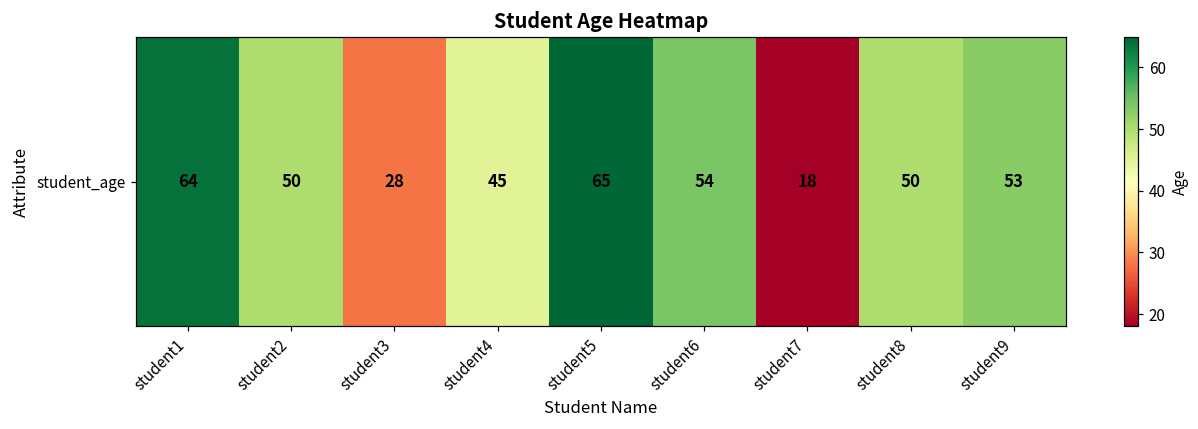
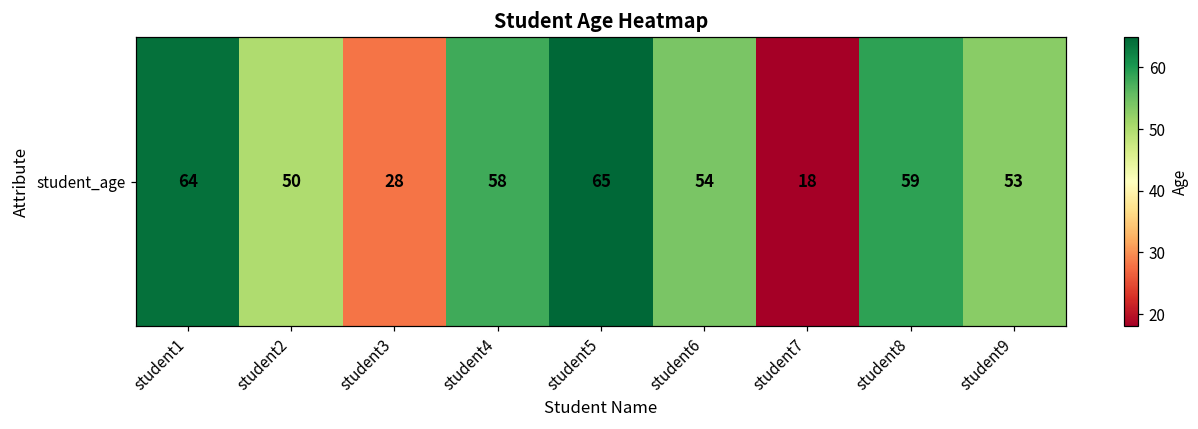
  {
    "student_age": {
      "student1": 64,
      "student2": 50,
      "student3": 28,
-     "student4": 45,
+     "student4": 58,
      "student5": 65,
      "student6": 54,
      "student7": 18,
-     "student8": 50,
+     "student8": 59,
      "student9": 53
    }
  }
